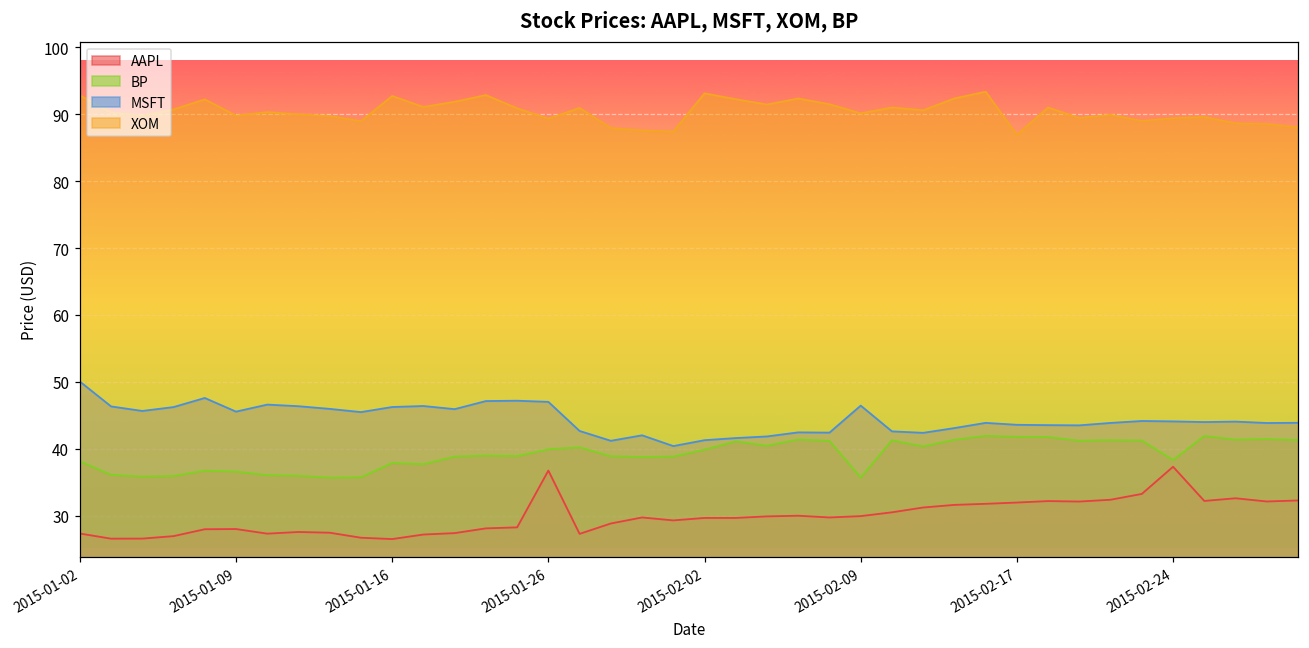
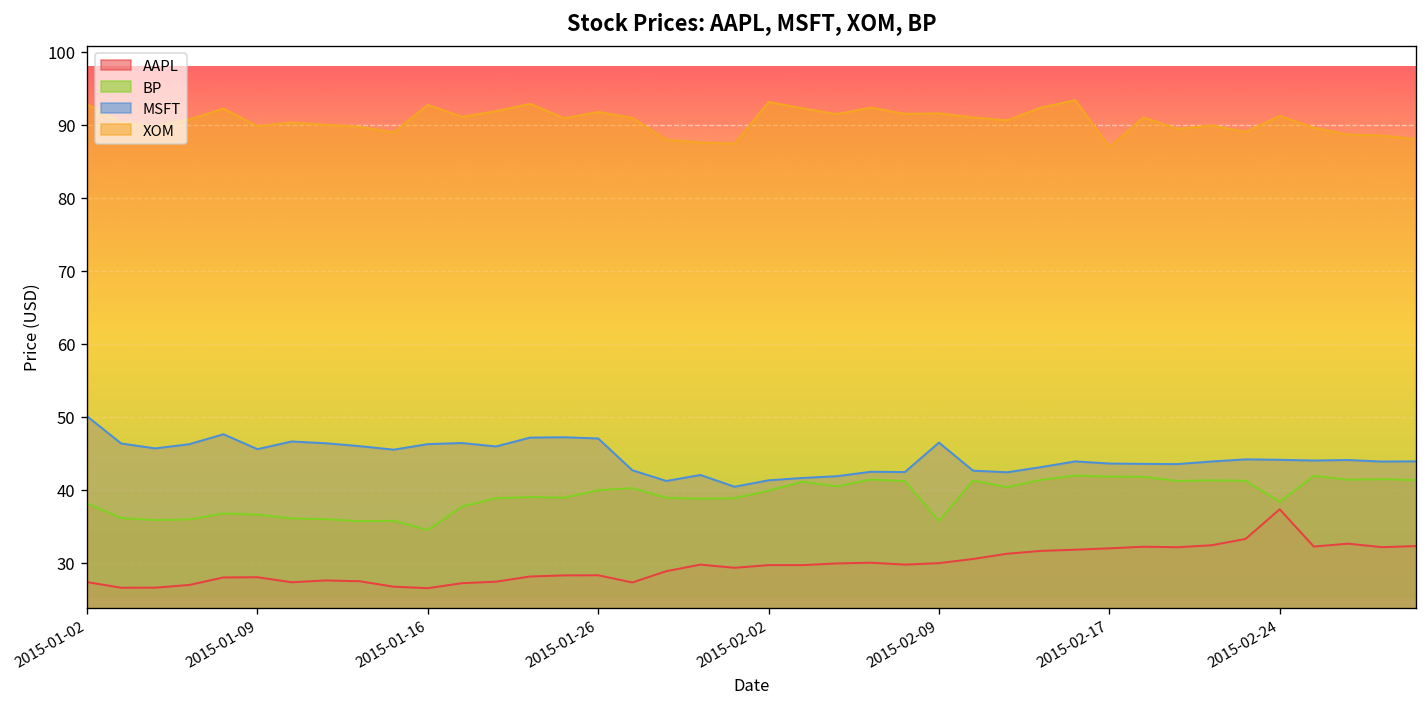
  {
    "AAPL": {
      "2015-01-02": 27,
      "2015-01-09": 28,
      "2015-01-16": 27,
-     "2015-01-26": 37,
+     "2015-01-26": 28,
      "2015-02-02": 30,
      "2015-02-09": 30,
      "2015-02-17": 32,
      "2015-02-24": 37
    },
    "BP": {
      "2015-01-02": 38,
      "2015-01-09": 37,
-     "2015-01-16": 38,
+     "2015-01-16": 34,
      "2015-01-26": 40,
      "2015-02-02": 40,
      "2015-02-09": 36,
      "2015-02-17": 42,
      "2015-02-24": 38
    },
    "MSFT": {
      "2015-01-02": 50,
      "2015-01-09": 46,
      "2015-01-16": 46,
      "2015-01-26": 47,
      "2015-02-02": 41,
      "2015-02-09": 46,
      "2015-02-17": 44,
      "2015-02-24": 44
    },
    "XOM": {
      "2015-01-02": 93,
      "2015-01-09": 90,
      "2015-01-16": 93,
-     "2015-01-26": 89,
+     "2015-01-26": 92,
      "2015-02-02": 93,
-     "2015-02-09": 90,
+     "2015-02-09": 92,
      "2015-02-17": 87,
-     "2015-02-24": 89
+     "2015-02-24": 91
    }
  }
